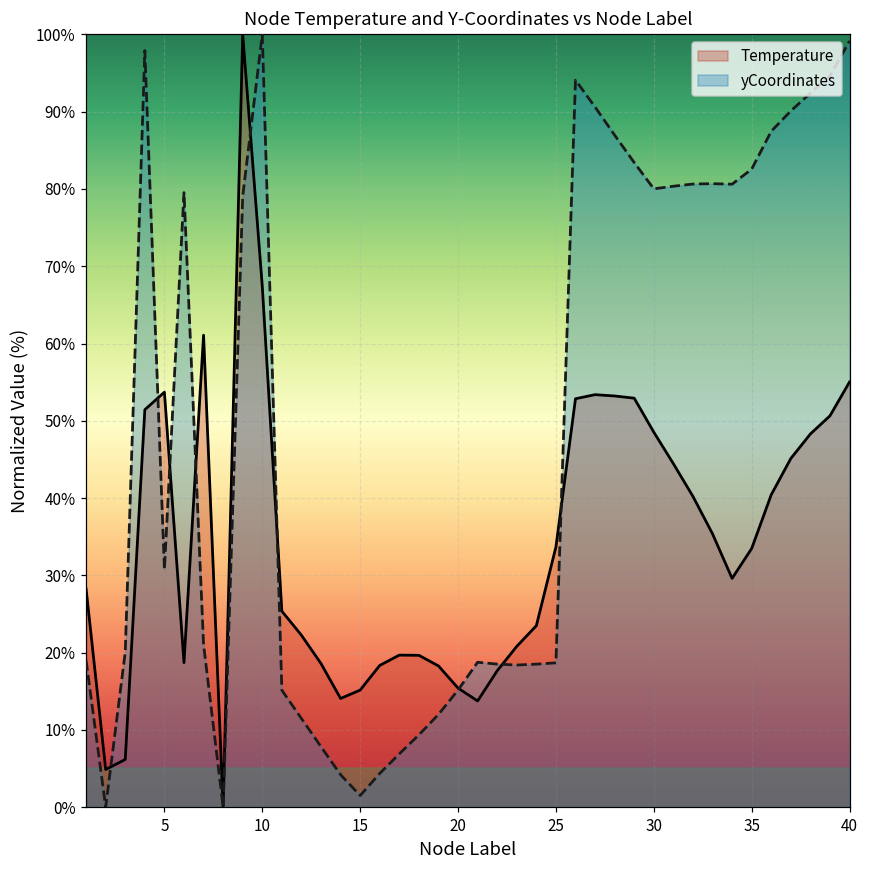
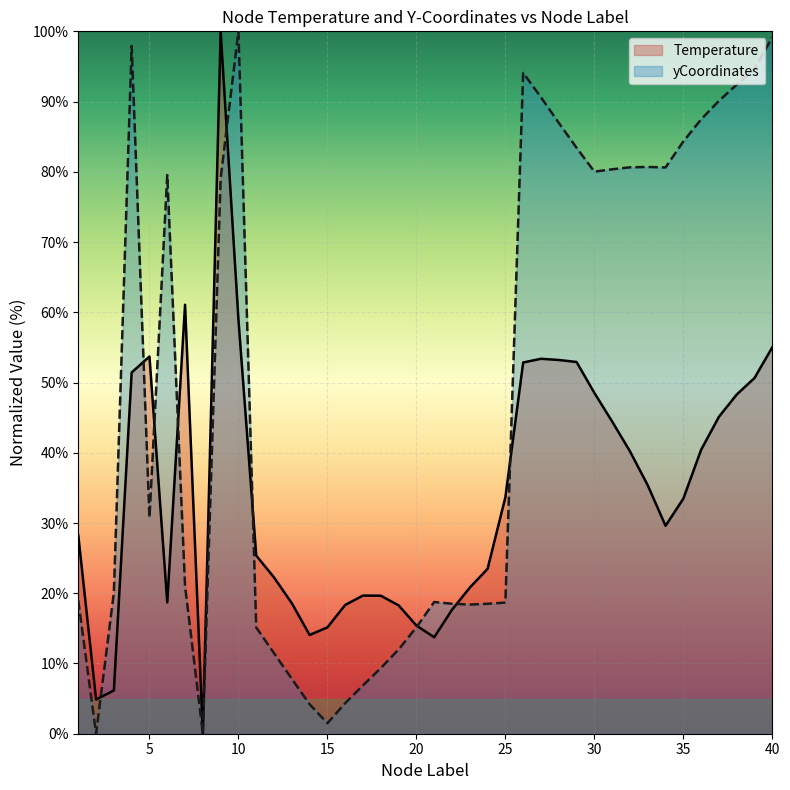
  {
    "Temperature": {
      "5": "54%",
-     "10": "67%",
+     "10": "59%",
      "15": "15%",
      "25": "34%",
      "30": "49%",
      "35": "33%",
      "40": "55%"
    },
    "yCoordinates": {
      "5": "31%",
      "10": "100%",
      "25": "19%",
      "30": "80%",
-     "35": "83%",
+     "35": "84%",
      "40": "99%"
    }
  }
